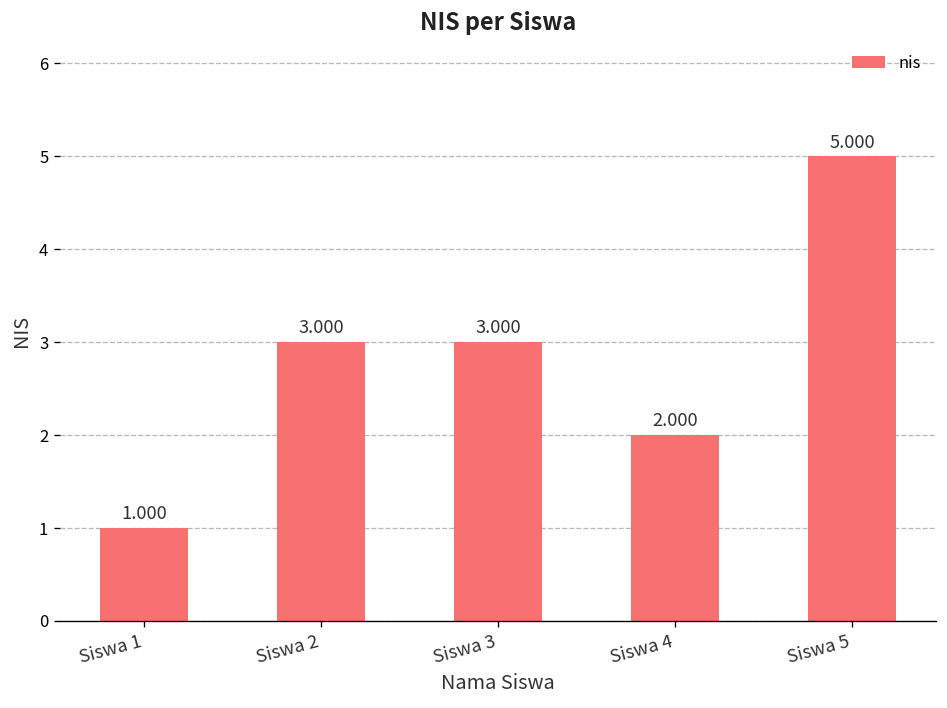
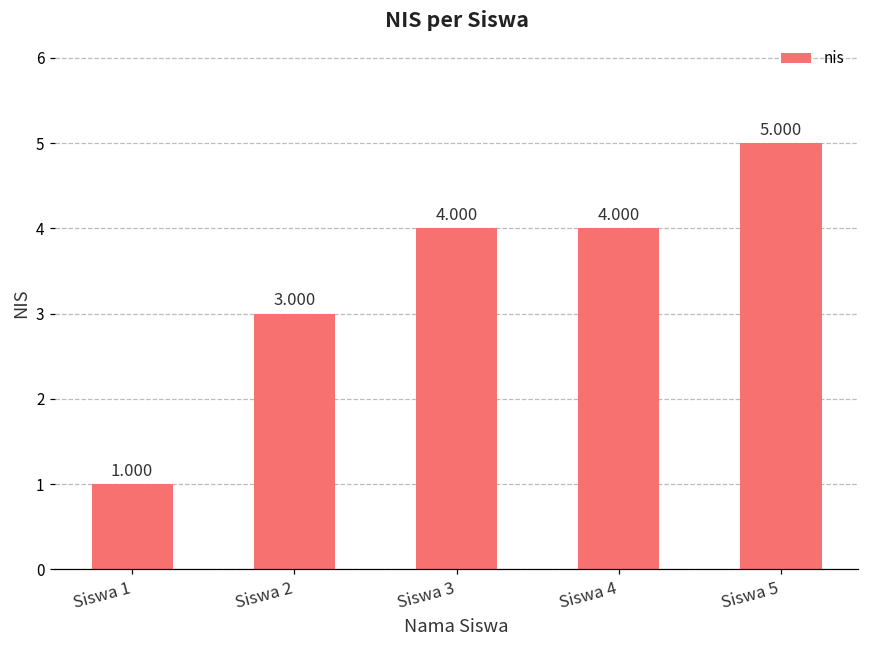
  {
    "Siswa 1": 1.000,
    "Siswa 2": 3.000,
-   "Siswa 3": 3.000,
-   "Siswa 4": 2.000,
+   "Siswa 3": 4.000,
+   "Siswa 4": 4.000,
    "Siswa 5": 5.000
  }
